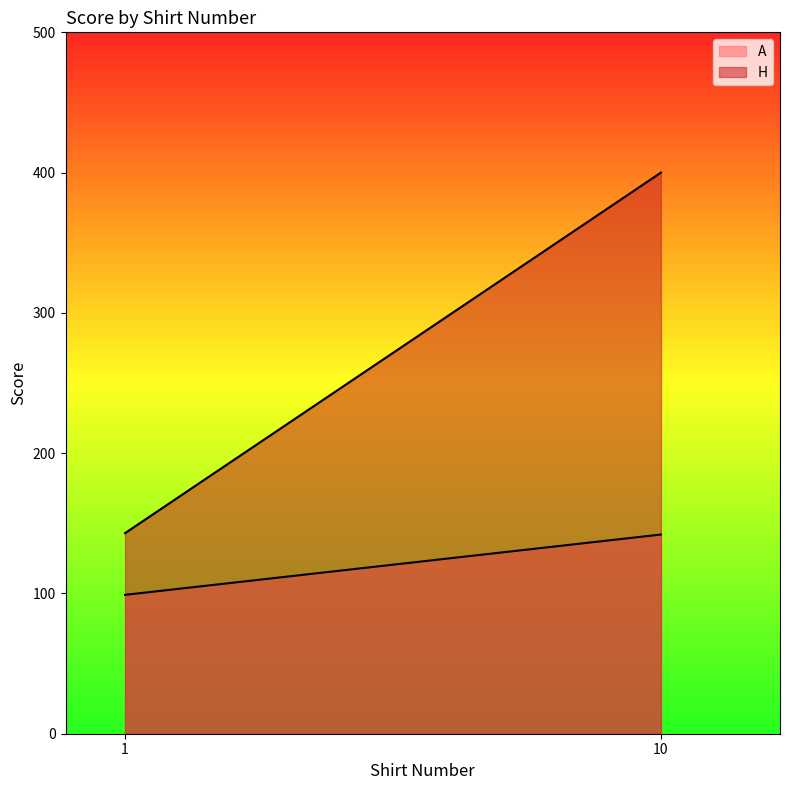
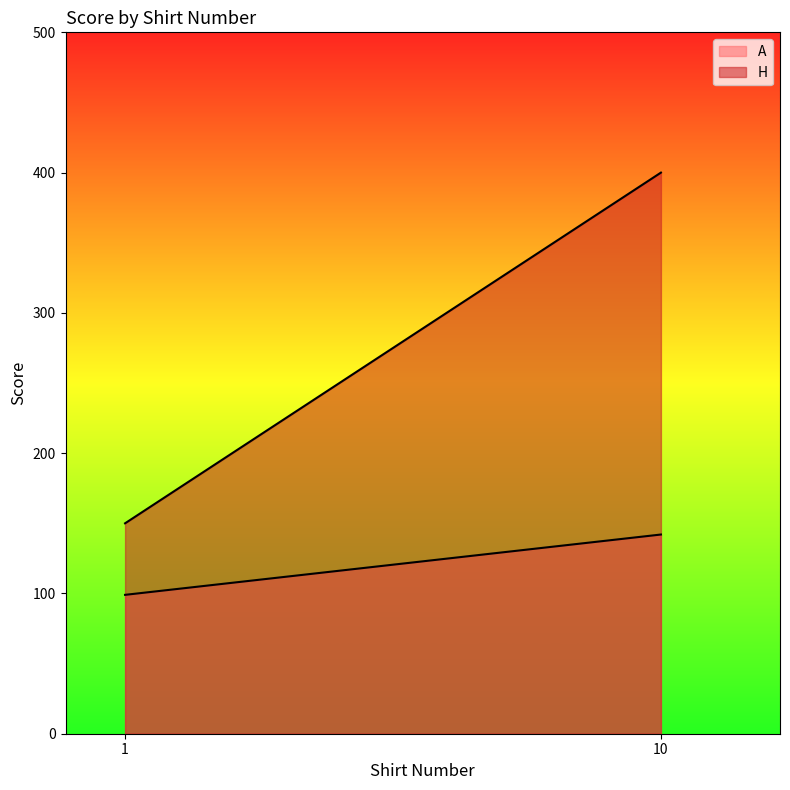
  {
    "A": {
      "1": 99,
      "10": 142
    },
    "H": {
-     "1": 143,
+     "1": 150,
      "10": 400
    }
  }
